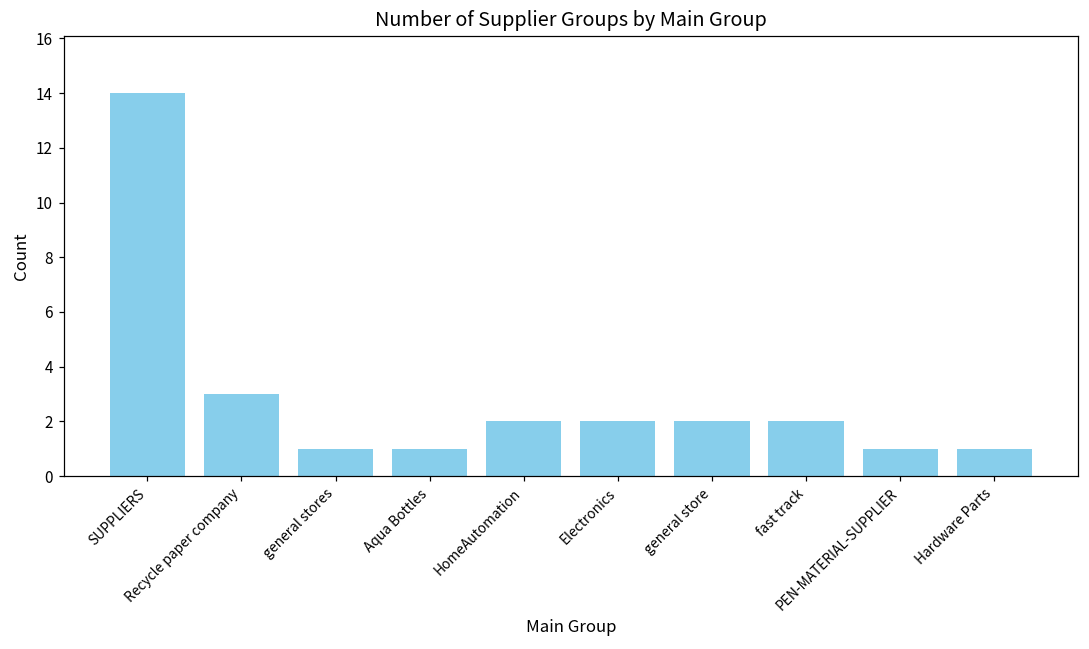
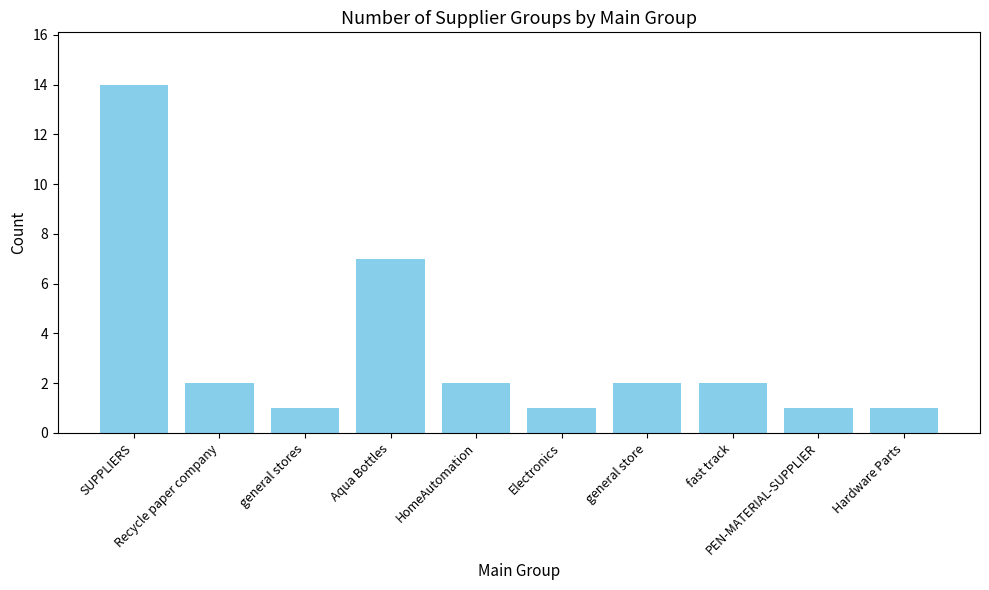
  {
    "SUPPLIERS": 14,
-   "Recycle paper company": 3,
+   "Recycle paper company": 2,
    "general stores": 1,
-   "Aqua Bottles": 1,
+   "Aqua Bottles": 7,
    "HomeAutomation": 2,
-   "Electronics": 2,
+   "Electronics": 1,
    "general store": 2,
    "fast track": 2,
    "PEN-MATERIAL-SUPPLIER": 1,
    "Hardware Parts": 1
  }
